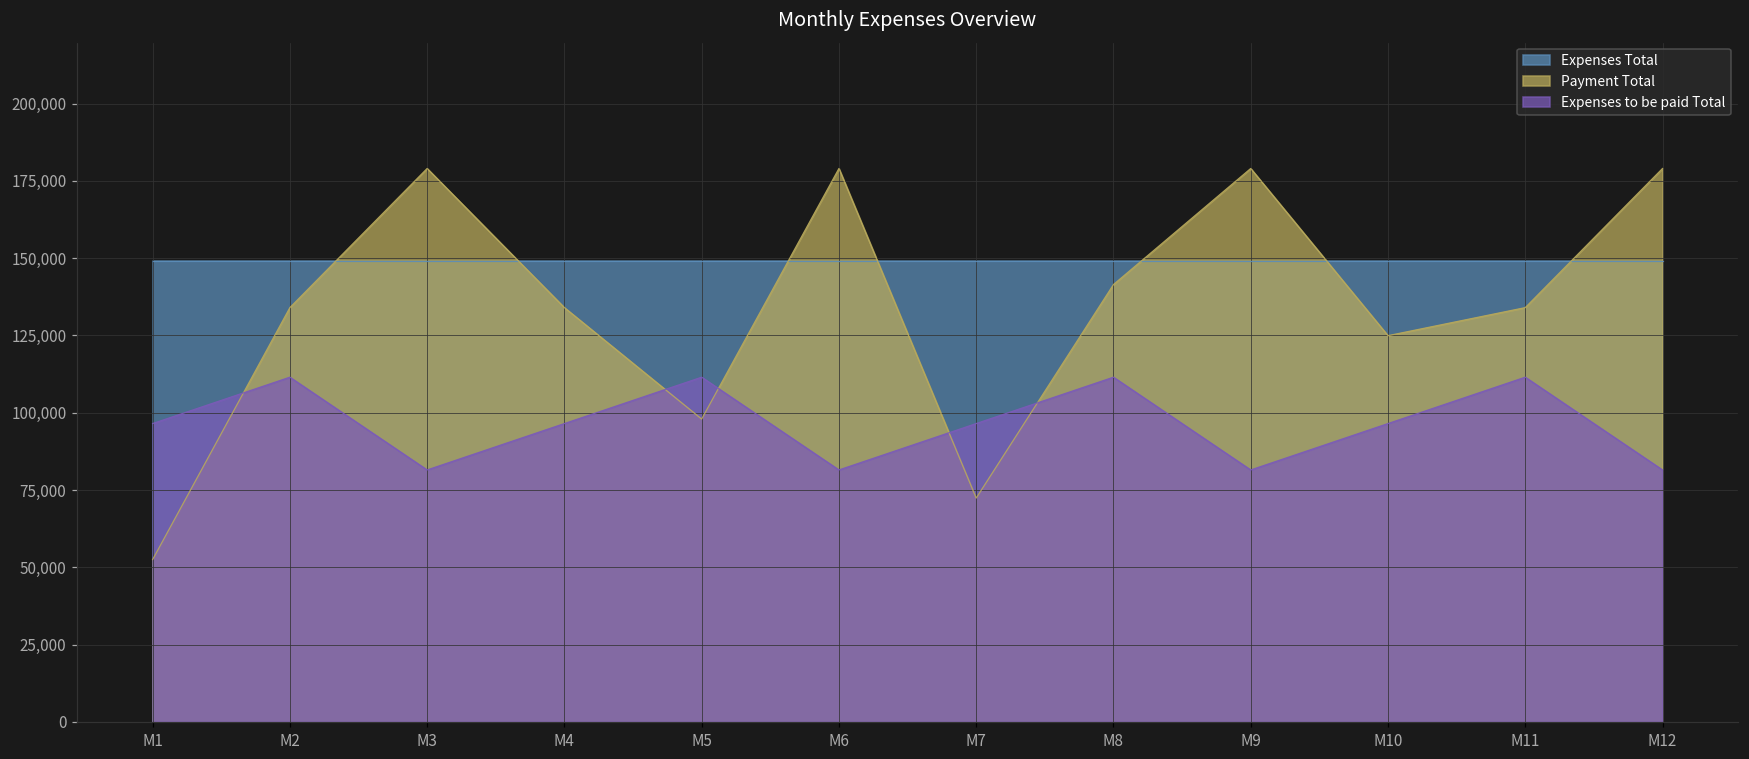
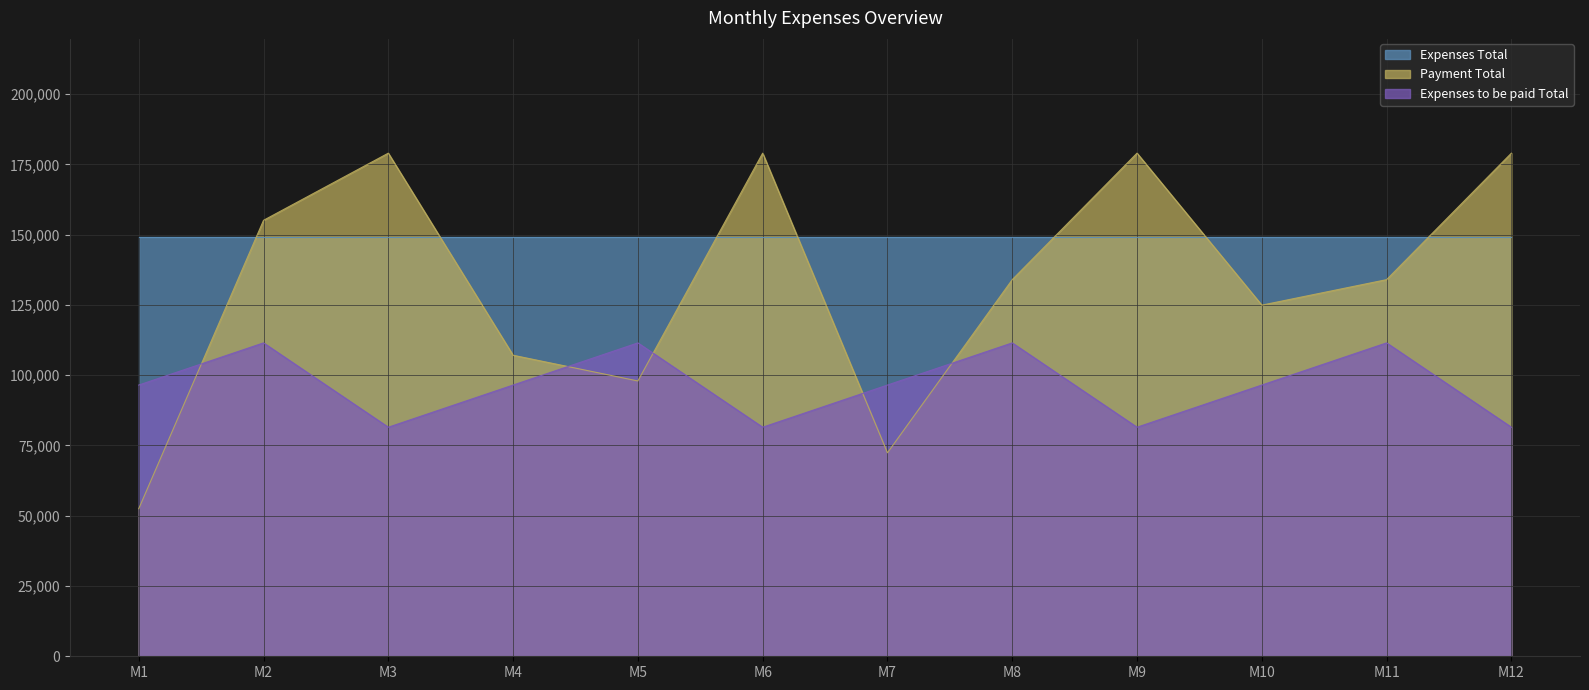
  {
    "Payment Total": {
      "M1": "53,000",
-     "M2": "134,000",
+     "M2": "155,000",
      "M3": "179,000",
-     "M4": "134,000",
+     "M4": "107,000",
      "M5": "98,000",
      "M6": "179,000",
      "M7": "72,000",
-     "M8": "141,000",
+     "M8": "134,000",
      "M9": "179,000",
      "M10": "125,000",
      "M11": "134,000",
      "M12": "179,000"
    }
  }
